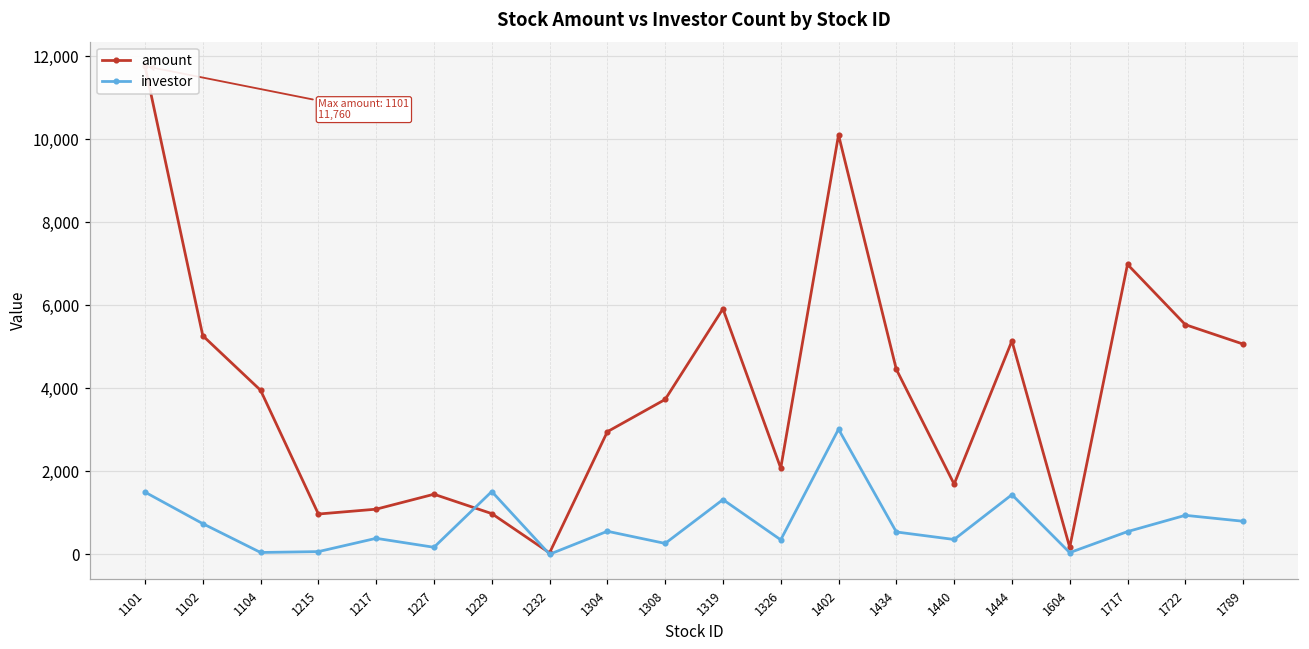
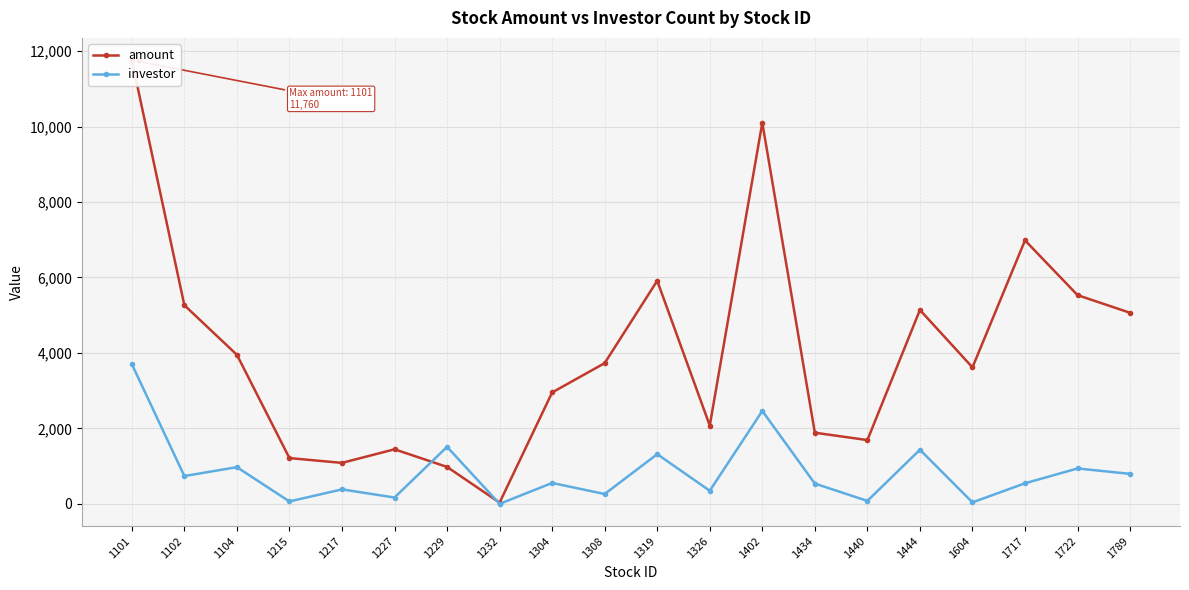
  {
    "amount": {
      "1102": "5,300",
      "1104": "4,000",
-     "1215": "1,000",
+     "1215": "1,200",
      "1217": "1,100",
      "1227": "1,400",
      "1229": "1,000",
      "1304": "3,000",
      "1308": "3,700",
      "1319": "5,900",
      "1326": "2,100",
      "1402": "10,100",
-     "1434": "4,500",
+     "1434": "1,900",
      "1440": "1,700",
      "1444": "5,100",
-     "1604": "200",
+     "1604": "3,600",
      "1717": "7,000",
      "1722": "5,500",
      "1789": "5,100"
    },
    "investor": {
-     "1101": "1,500",
+     "1101": "3,700",
      "1102": "700",
-     "1104": "0",
+     "1104": "1,000",
      "1215": "100",
      "1217": "400",
      "1227": "200",
      "1229": "1,500",
      "1304": "600",
      "1308": "300",
      "1319": "1,300",
      "1326": "300",
-     "1402": "3,000",
+     "1402": "2,500",
      "1434": "500",
-     "1440": "400",
+     "1440": "100",
      "1444": "1,400",
      "1604": "0",
      "1717": "500",
      "1722": "900",
      "1789": "800"
    }
  }
